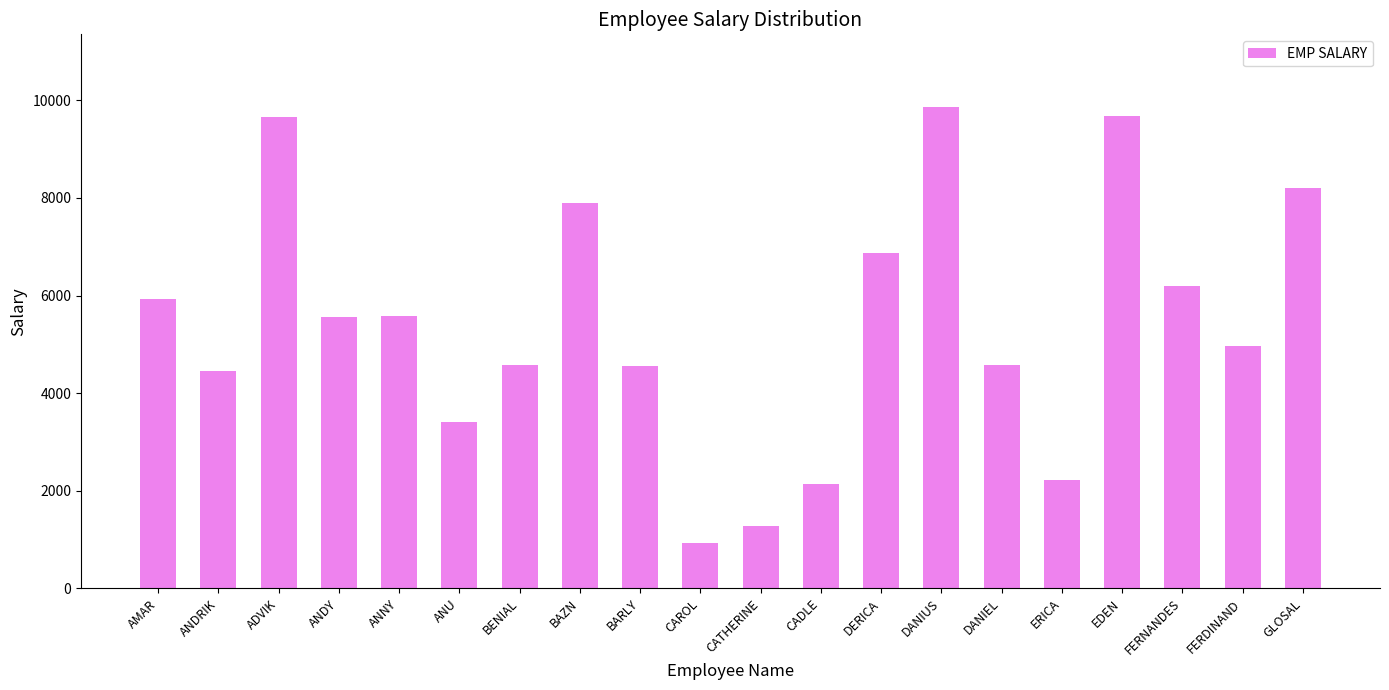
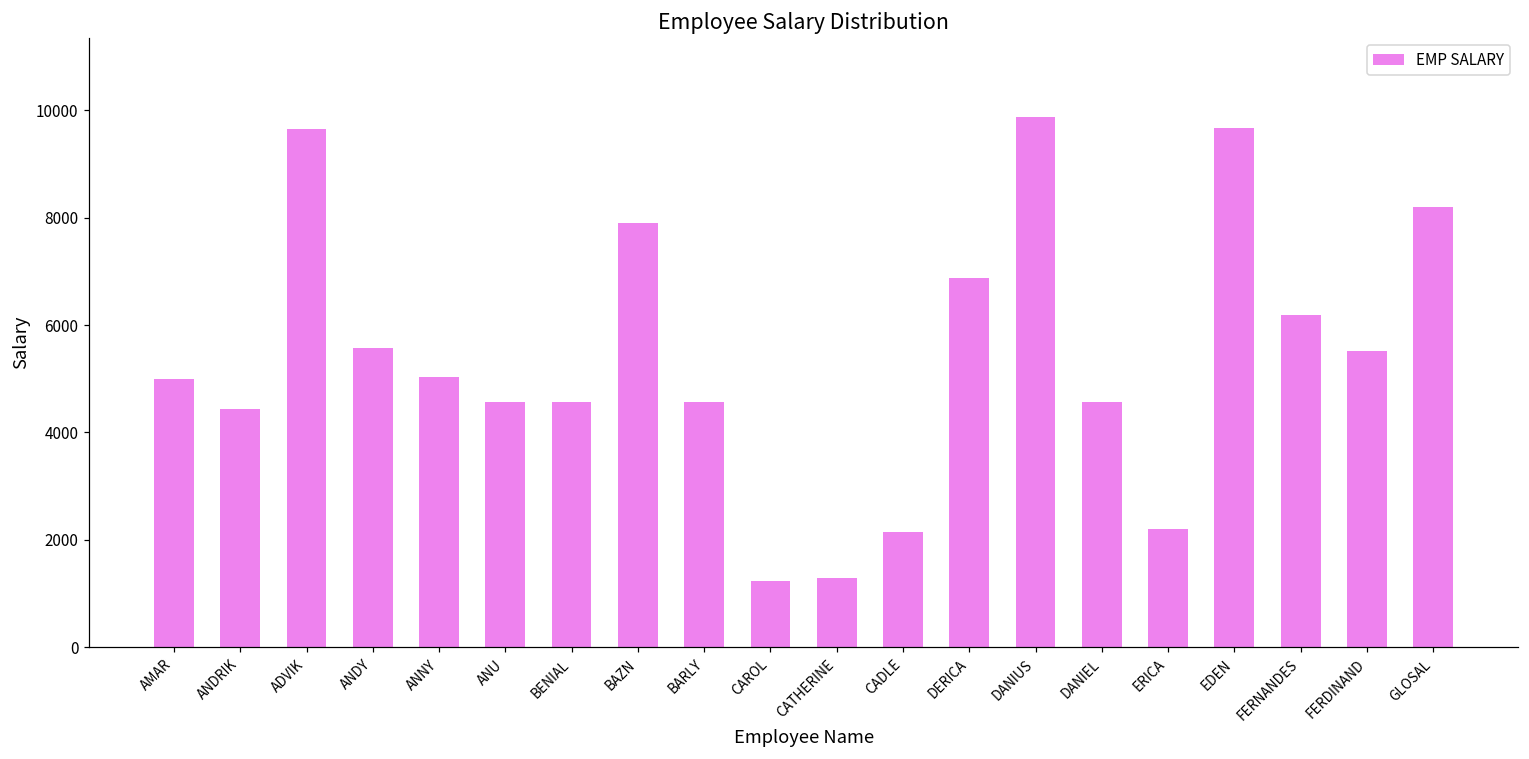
  {
-   "AMAR": 5900,
+   "AMAR": 5000,
    "ANDRIK": 4400,
    "ADVIK": 9700,
    "ANDY": 5600,
-   "ANNY": 5600,
-   "ANU": 3400,
+   "ANNY": 5000,
+   "ANU": 4600,
    "BENIAL": 4600,
    "BAZN": 7900,
    "BARLY": 4600,
-   "CAROL": 900,
+   "CAROL": 1200,
    "CATHERINE": 1300,
    "CADLE": 2100,
    "DERICA": 6900,
    "DANIUS": 9900,
    "DANIEL": 4600,
    "ERICA": 2200,
    "EDEN": 9700,
    "FERNANDES": 6200,
-   "FERDINAND": 5000,
+   "FERDINAND": 5500,
    "GLOSAL": 8200
  }
